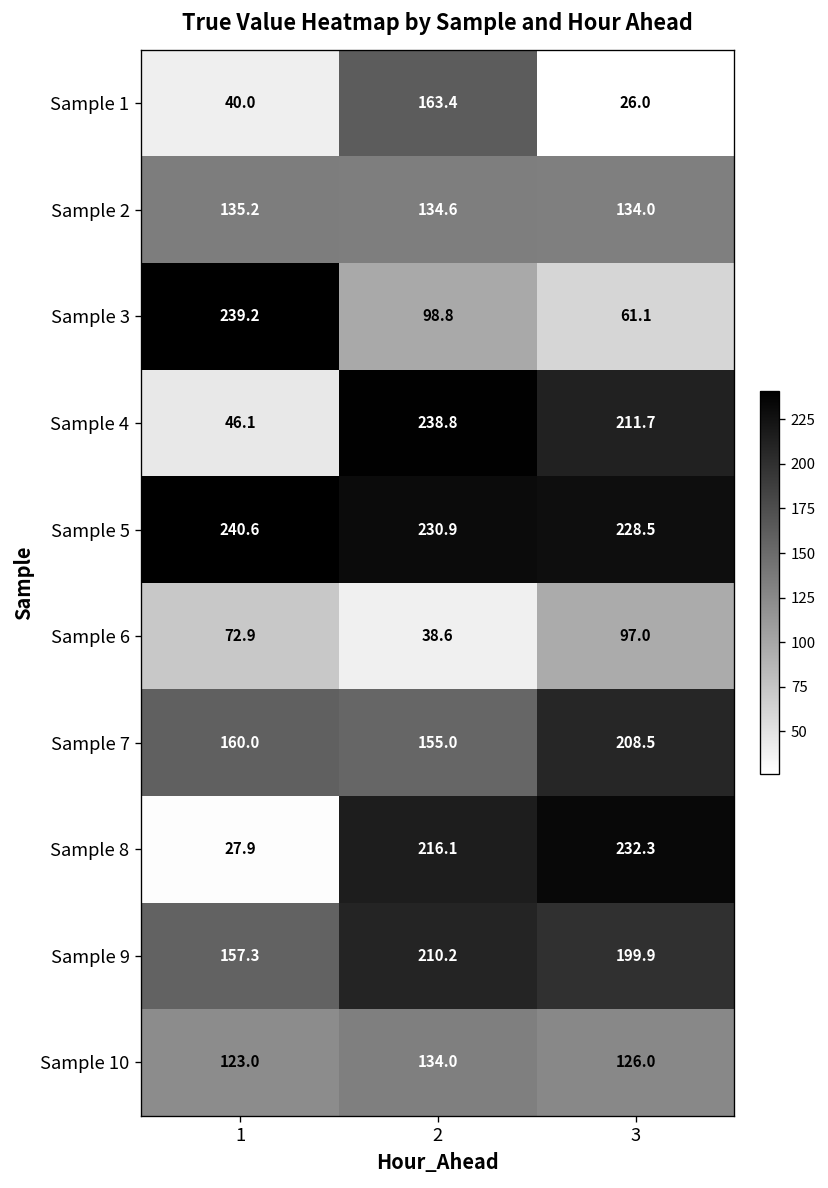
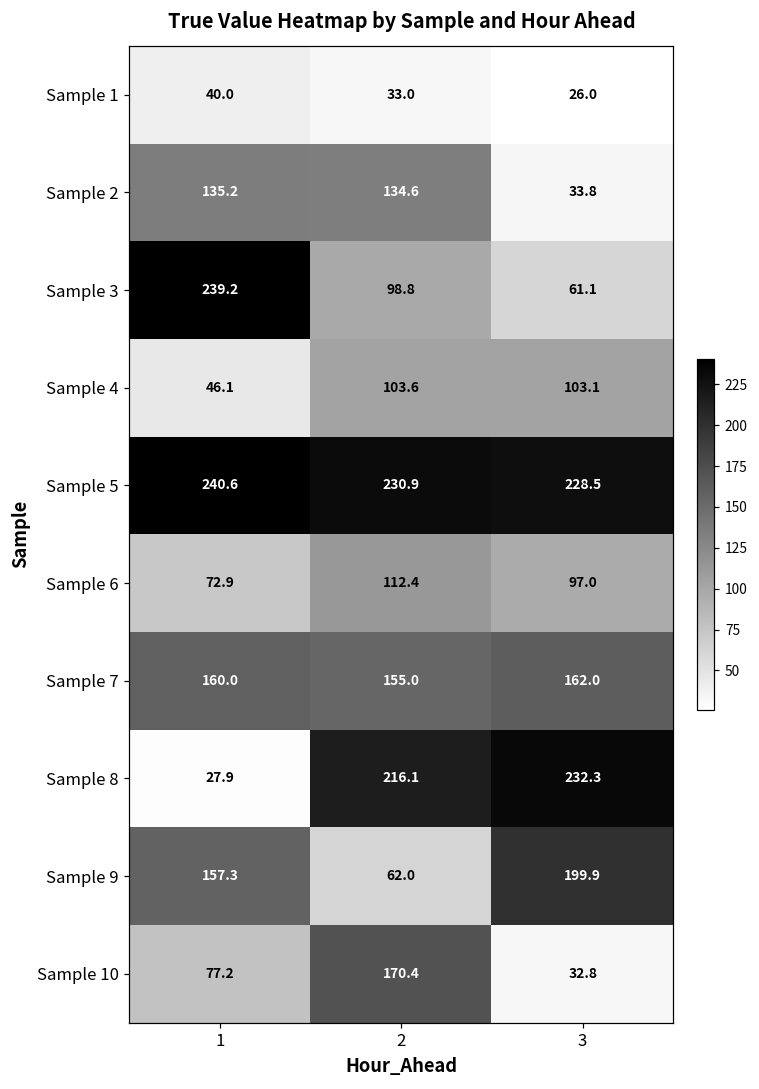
  {
    "Sample 1": {
      "1": 40.0,
-     "2": 163.4,
+     "2": 33.0,
      "3": 26.0
    },
    "Sample 2": {
      "1": 135.2,
      "2": 134.6,
-     "3": 134.0
+     "3": 33.8
    },
    "Sample 3": {
      "1": 239.2,
      "2": 98.8,
      "3": 61.1
    },
    "Sample 4": {
      "1": 46.1,
-     "2": 238.8,
-     "3": 211.7
+     "2": 103.6,
+     "3": 103.1
    },
    "Sample 5": {
      "1": 240.6,
      "2": 230.9,
      "3": 228.5
    },
    "Sample 6": {
      "1": 72.9,
-     "2": 38.6,
+     "2": 112.4,
      "3": 97.0
    },
    "Sample 7": {
      "1": 160.0,
      "2": 155.0,
-     "3": 208.5
+     "3": 162.0
    },
    "Sample 8": {
      "1": 27.9,
      "2": 216.1,
      "3": 232.3
    },
    "Sample 9": {
      "1": 157.3,
-     "2": 210.2,
+     "2": 62.0,
      "3": 199.9
    },
    "Sample 10": {
-     "1": 123.0,
-     "2": 134.0,
-     "3": 126.0
+     "1": 77.2,
+     "2": 170.4,
+     "3": 32.8
    }
  }
